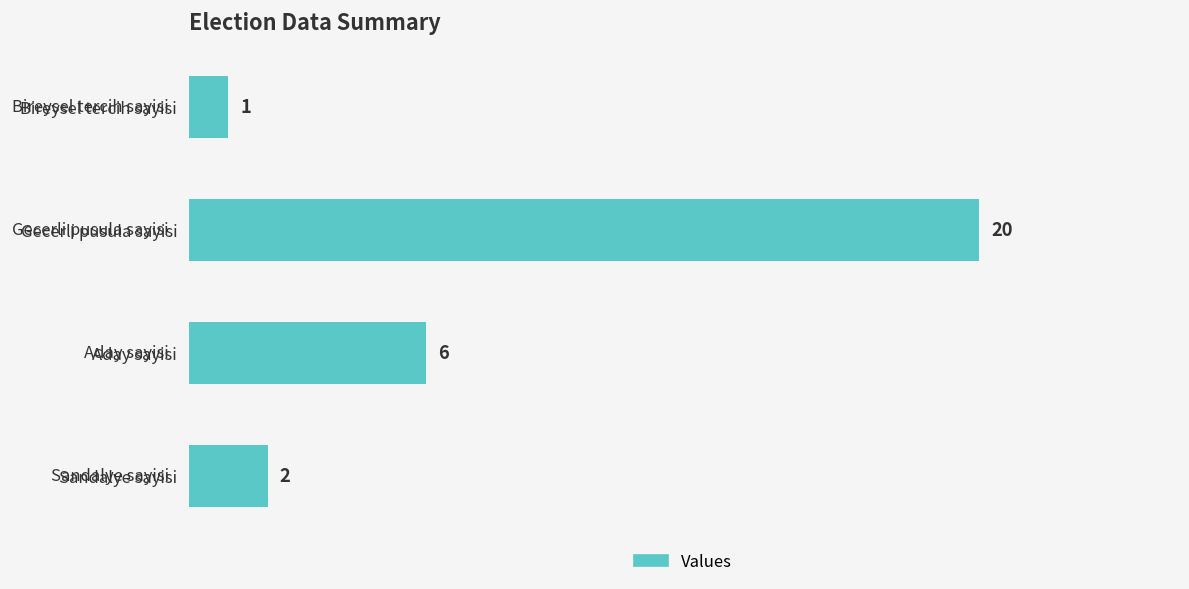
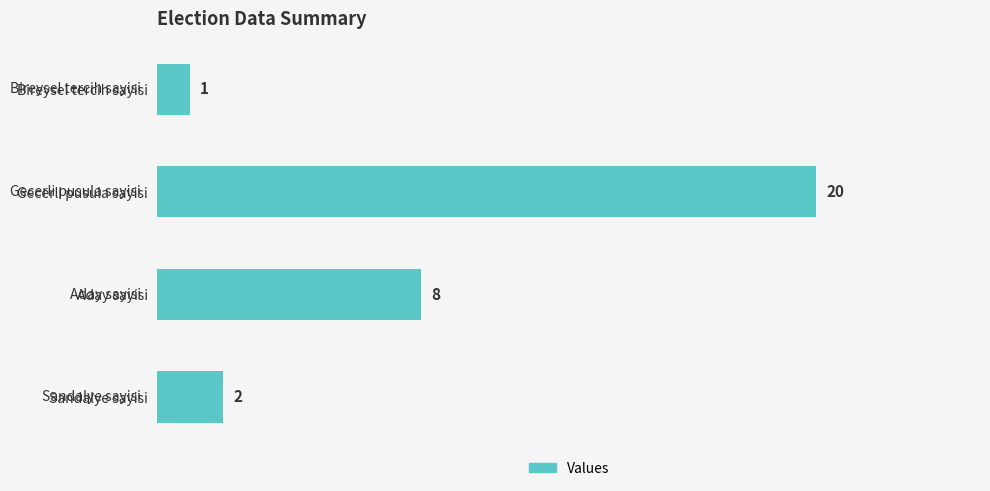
  {
    "Bireysel tercih sayisi": 1,
    "Gecerli pusula sayisi": 20,
-   "Aday sayisi": 6,
+   "Aday sayisi": 8,
    "Sandalye sayisi": 2
  }
